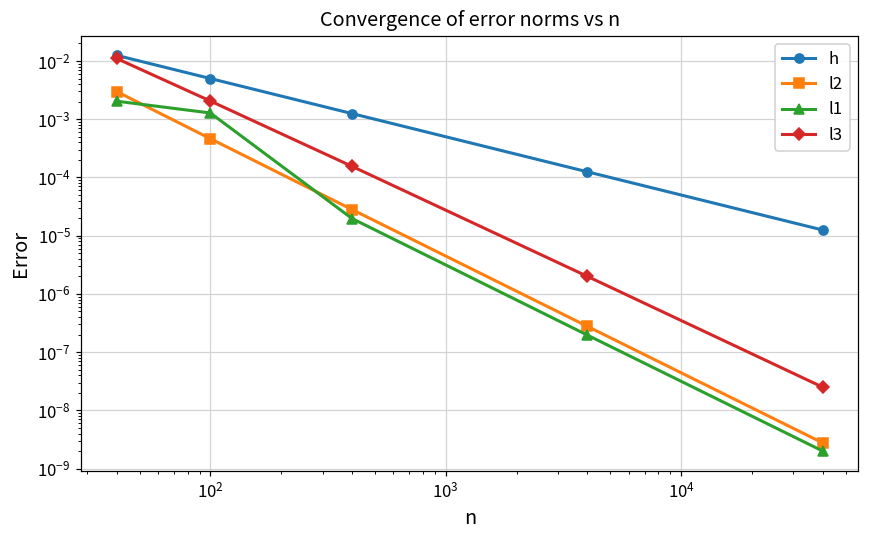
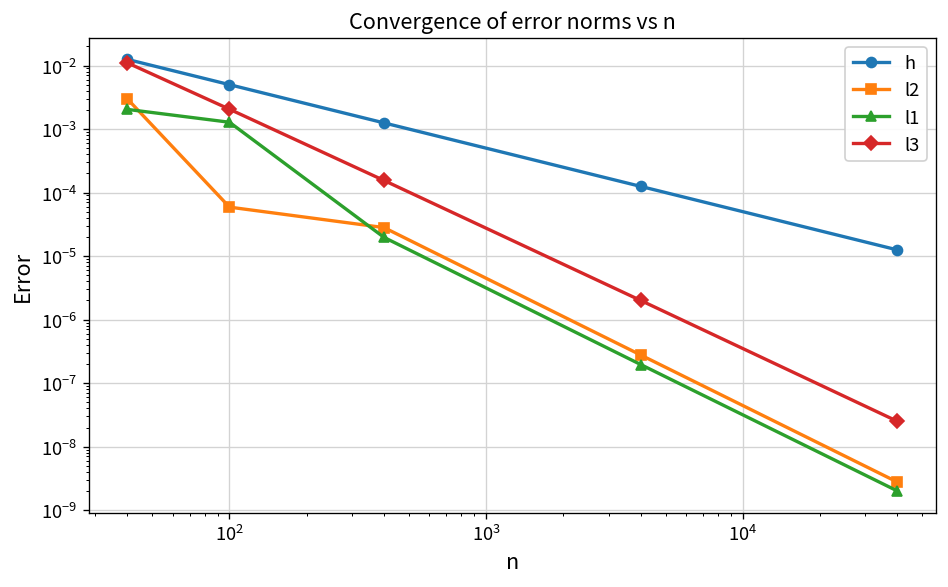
  {
    "h": {
      "10^2": 0.005
    },
    "l2": {
-     "10^2": 0.0005
+     "10^2": 0.00006
    },
    "l1": {
      "10^2": 0.0013
    },
    "l3": {
      "10^2": 0.0021
    }
  }
